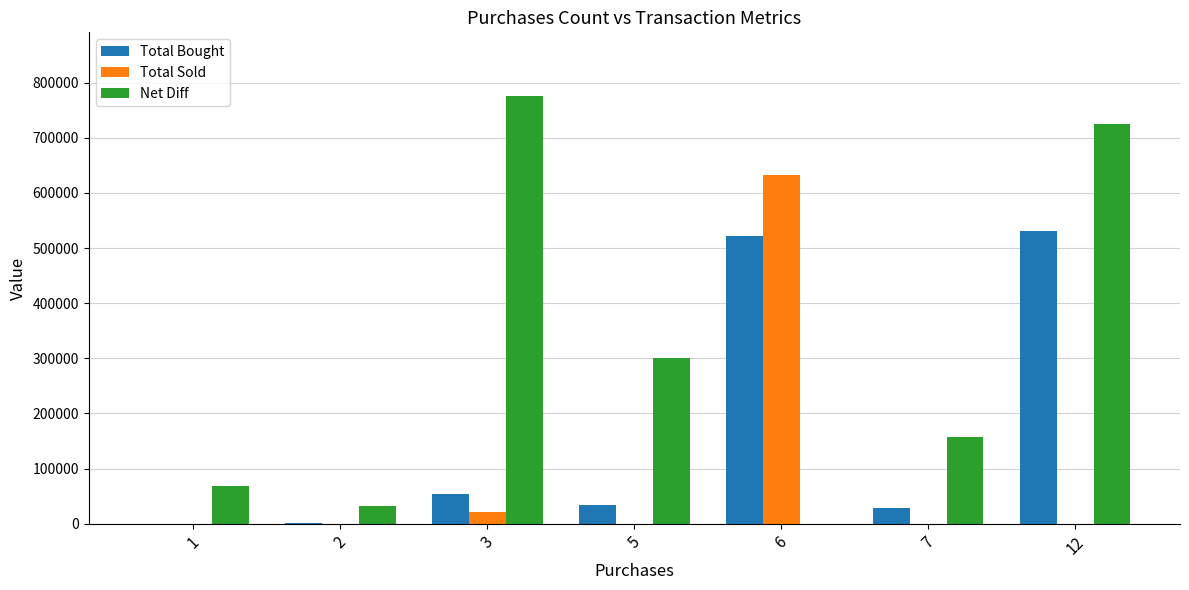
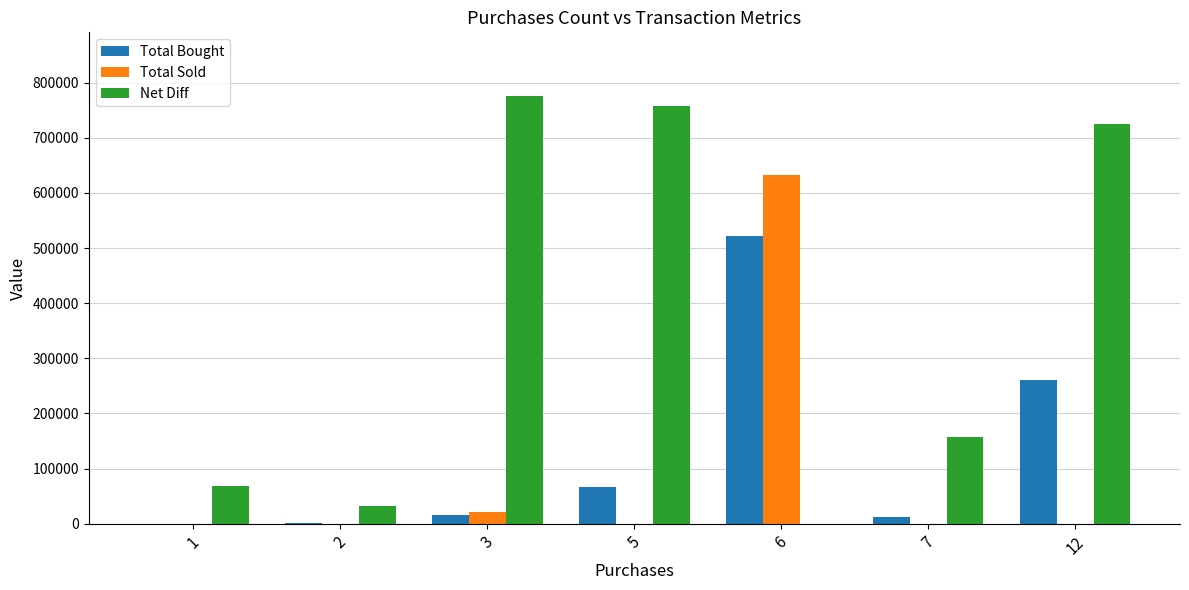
  {
    "Total Bought": {
-     "3": 50000,
-     "5": 30000,
+     "3": 20000,
+     "5": 70000,
      "6": 520000,
-     "7": 30000,
-     "12": 530000
+     "7": 10000,
+     "12": 260000
    },
    "Total Sold": {
      "1": 0,
      "2": 0,
      "3": 20000,
      "5": 0,
      "6": 630000,
      "7": 0,
      "12": 0
    },
    "Net Diff": {
      "1": 70000,
      "2": 30000,
      "3": 770000,
-     "5": 300000,
+     "5": 760000,
      "6": 0,
      "7": 160000,
      "12": 730000
    }
  }
